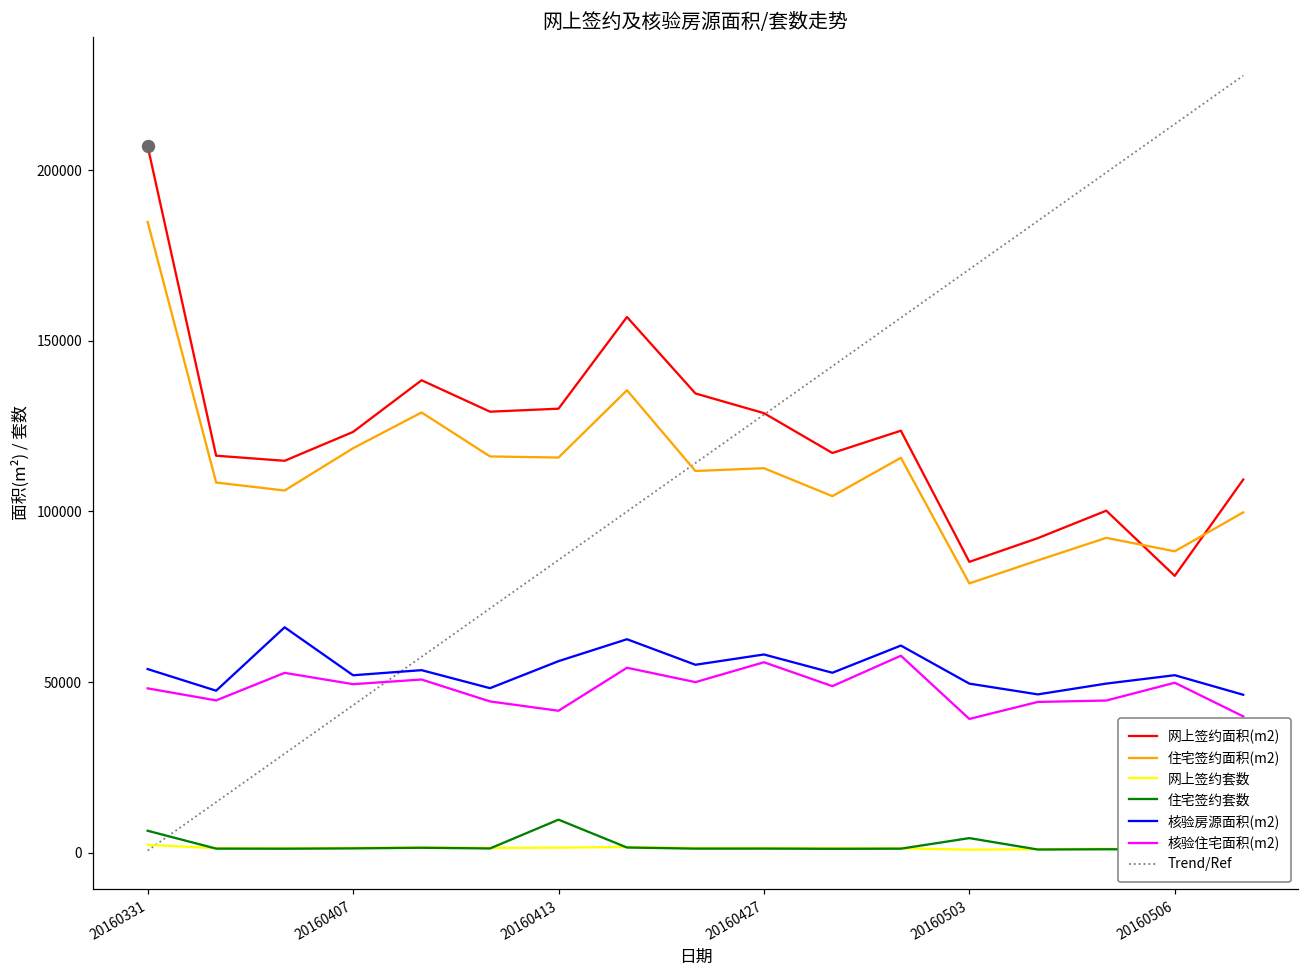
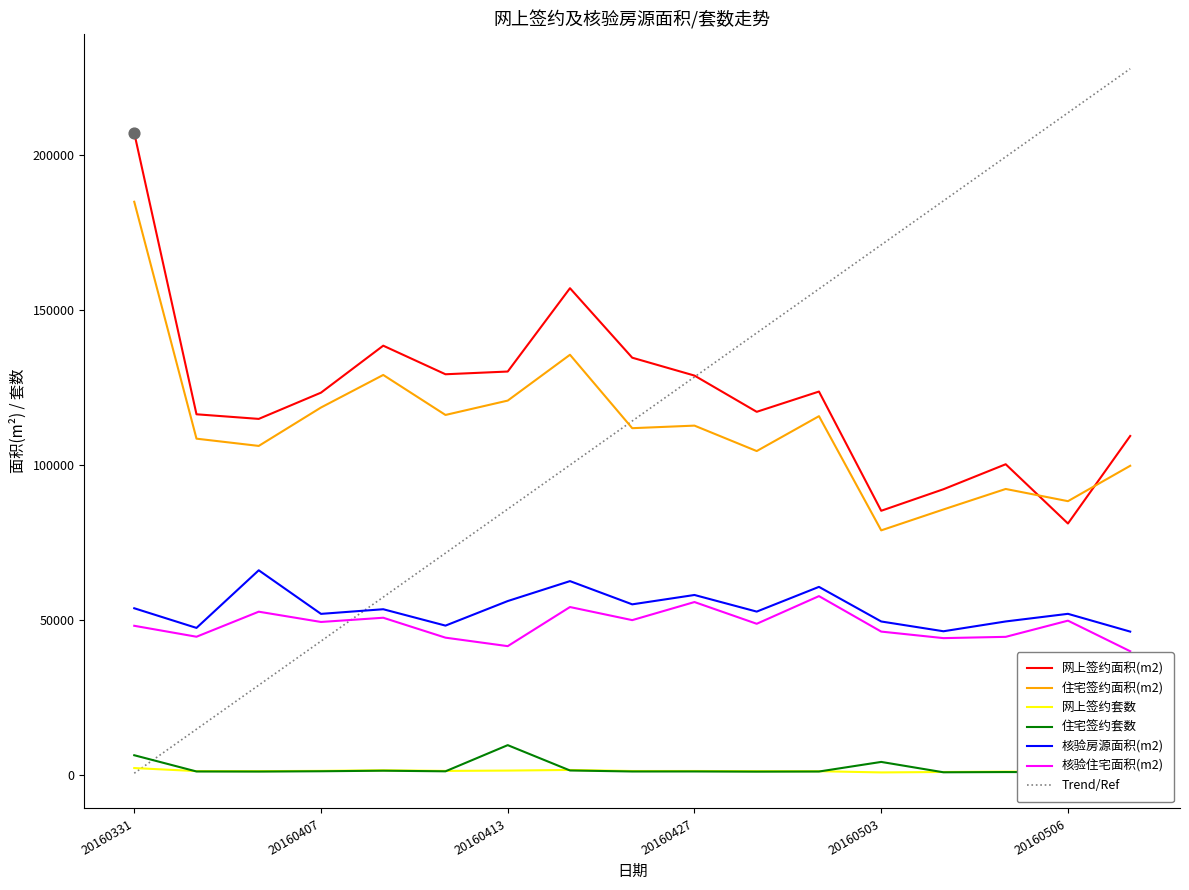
  {
    "网上签约面积(m2)": {
      "20160407": 123000,
      "20160413": 130000,
      "20160503": 85000,
      "20160506": 81000
    },
    "住宅签约面积(m2)": {
      "20160331": 185000,
      "20160407": 119000,
-     "20160413": 116000,
+     "20160413": 121000,
      "20160427": 113000,
      "20160503": 79000,
      "20160506": 88000
    },
    "网上签约套数": {
      "20160331": 2000,
      "20160413": 1000,
      "20160503": 1000
    },
    "住宅签约套数": {
      "20160331": 6000,
      "20160413": 10000,
      "20160503": 4000
    },
    "核验房源面积(m2)": {
      "20160331": 54000,
      "20160407": 52000,
      "20160413": 56000,
      "20160427": 58000,
      "20160503": 50000,
      "20160506": 52000
    },
    "核验住宅面积(m2)": {
      "20160331": 48000,
      "20160407": 49000,
      "20160413": 42000,
      "20160427": 56000,
-     "20160503": 39000,
+     "20160503": 46000,
      "20160506": 50000
    }
  }
